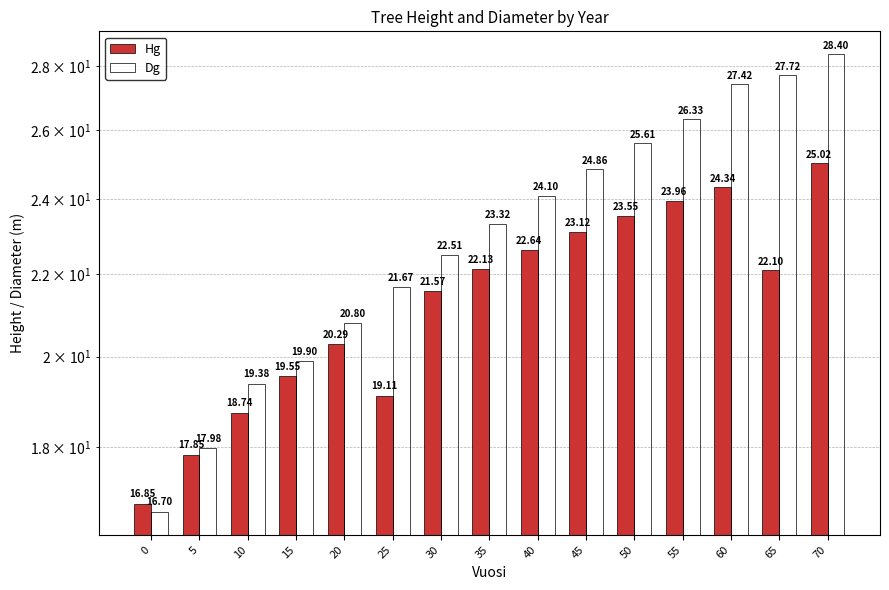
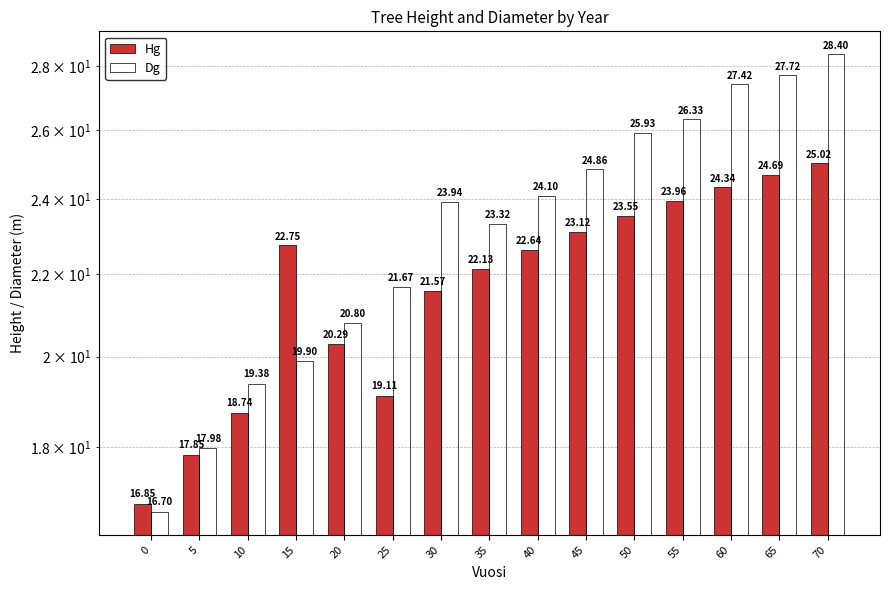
  {
    "Hg": {
      "0": 16.85,
      "5": 17.85,
      "10": 18.74,
-     "15": 19.55,
+     "15": 22.75,
      "20": 20.29,
      "25": 19.11,
      "30": 21.57,
      "35": 22.13,
      "40": 22.64,
      "45": 23.12,
      "50": 23.55,
      "55": 23.96,
      "60": 24.34,
-     "65": 22.10,
+     "65": 24.69,
      "70": 25.02
    },
    "Dg": {
      "0": 16.70,
      "5": 17.98,
      "10": 19.38,
      "15": 19.90,
      "20": 20.80,
      "25": 21.67,
-     "30": 22.51,
+     "30": 23.94,
      "35": 23.32,
      "40": 24.10,
      "45": 24.86,
-     "50": 25.61,
+     "50": 25.93,
      "55": 26.33,
      "60": 27.42,
      "65": 27.72,
      "70": 28.40
    }
  }
